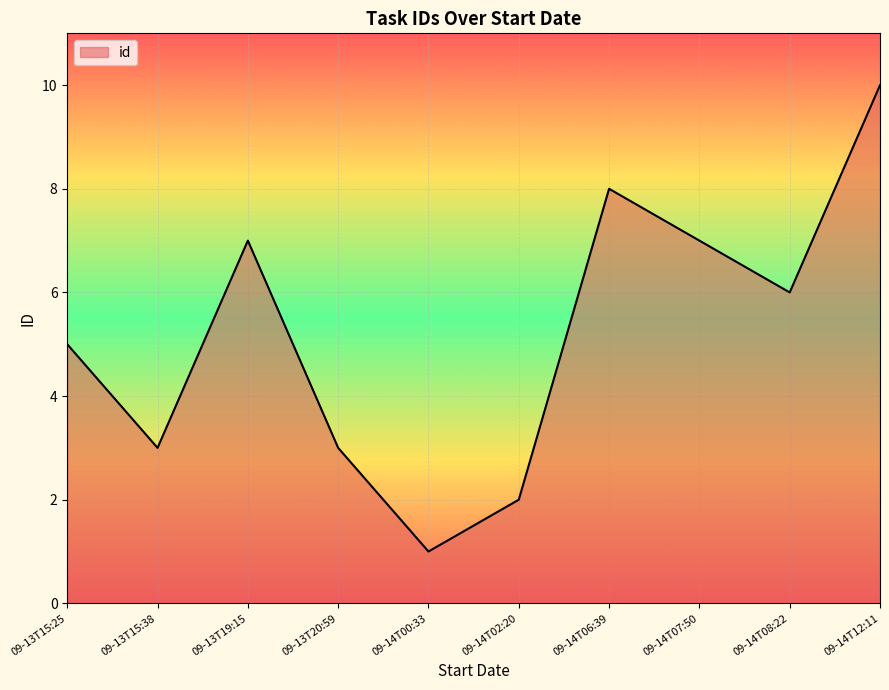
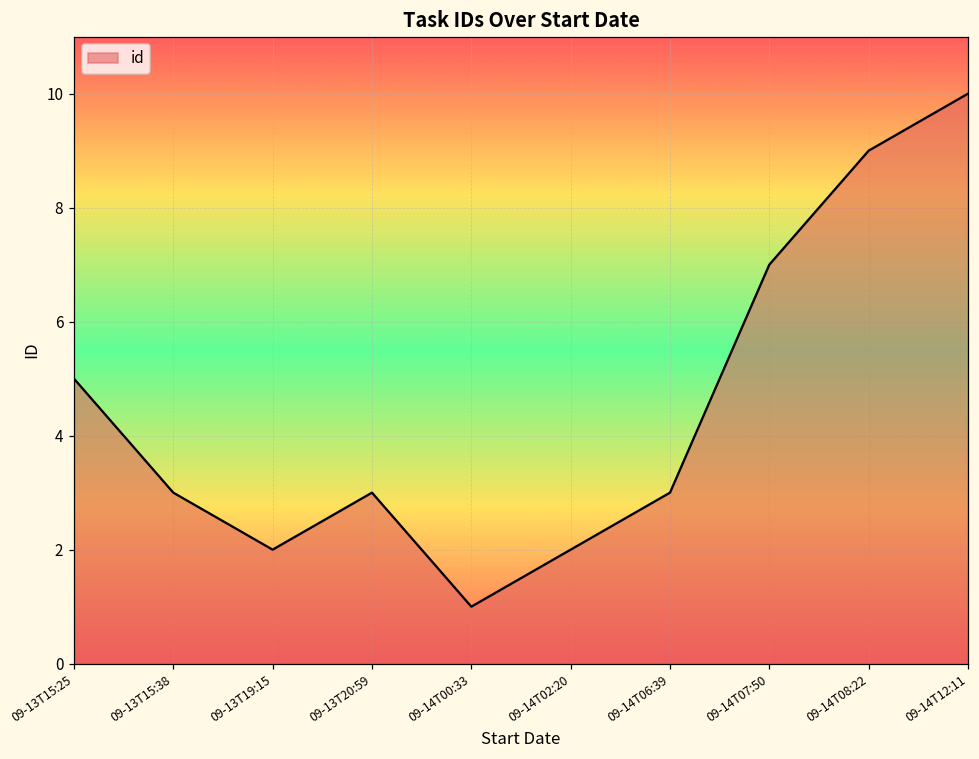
  {
    "09-13T15:25": 5,
    "09-13T15:38": 3,
-   "09-13T19:15": 7,
+   "09-13T19:15": 2,
    "09-13T20:59": 3,
    "09-14T00:33": 1,
    "09-14T02:20": 2,
-   "09-14T06:39": 8,
+   "09-14T06:39": 3,
    "09-14T07:50": 7,
-   "09-14T08:22": 6,
+   "09-14T08:22": 9,
    "09-14T12:11": 10
  }
